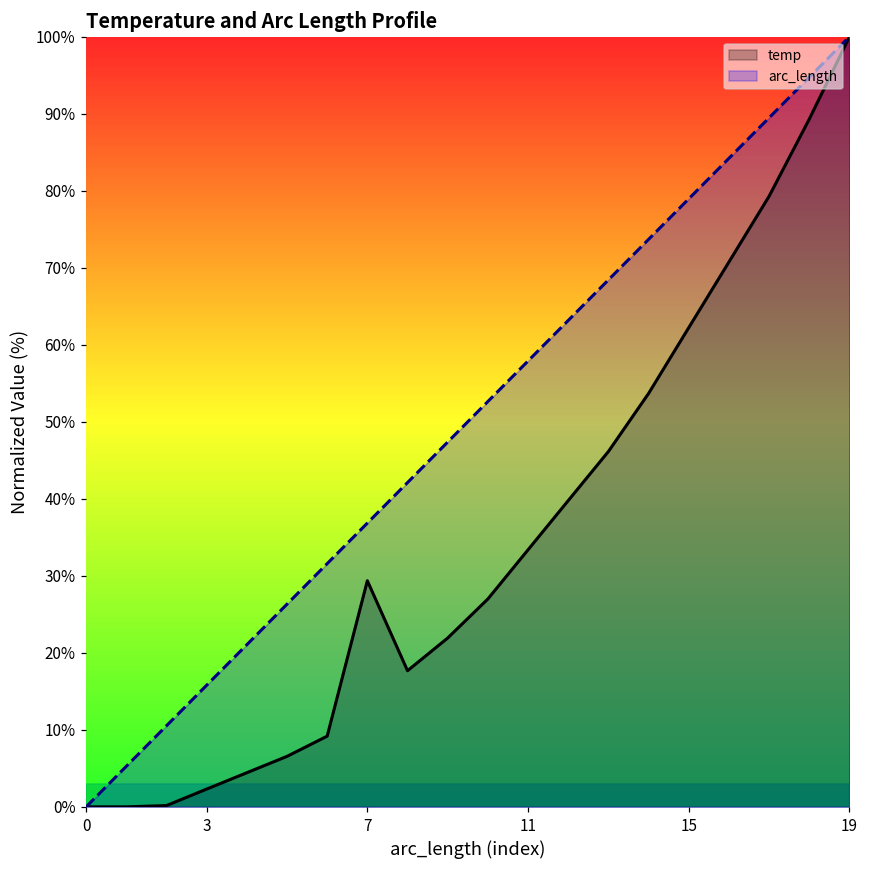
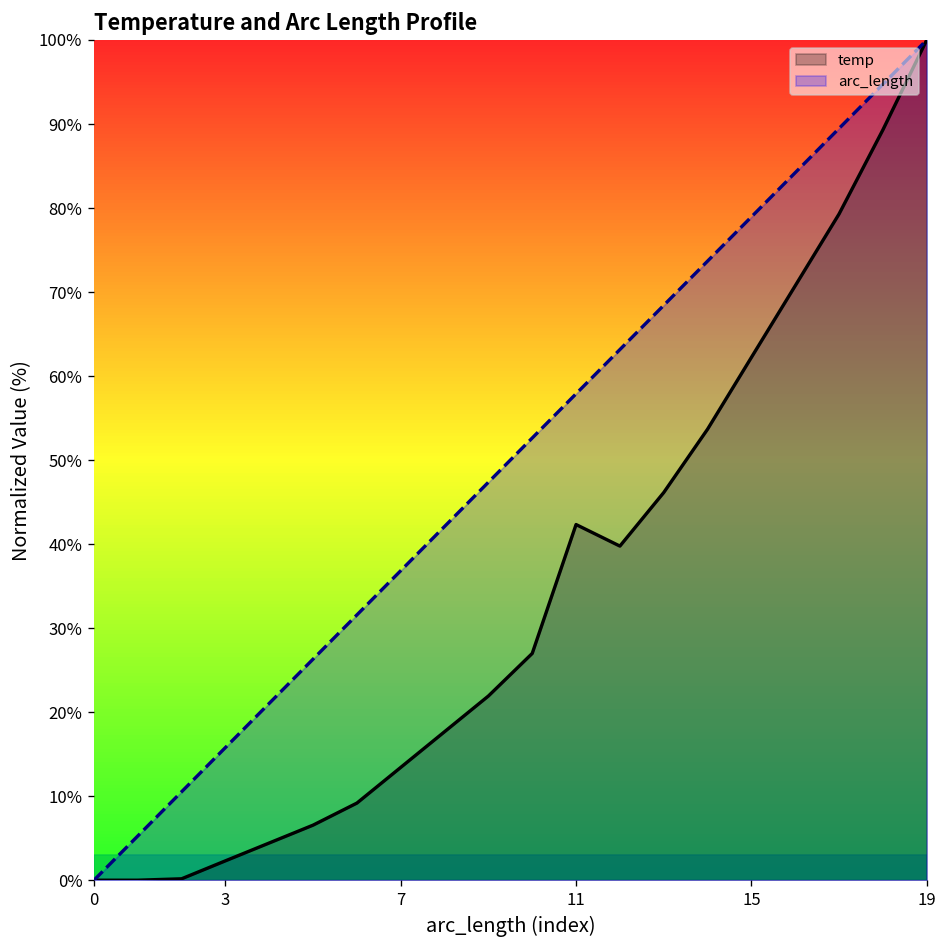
  {
    "temp": {
-     "7": "29%",
-     "11": "33%",
+     "7": "13%",
+     "11": "42%",
      "15": "62%"
    },
    "arc_length": {
      "3": "16%",
      "7": "37%",
      "11": "58%",
      "15": "79%"
    }
  }
